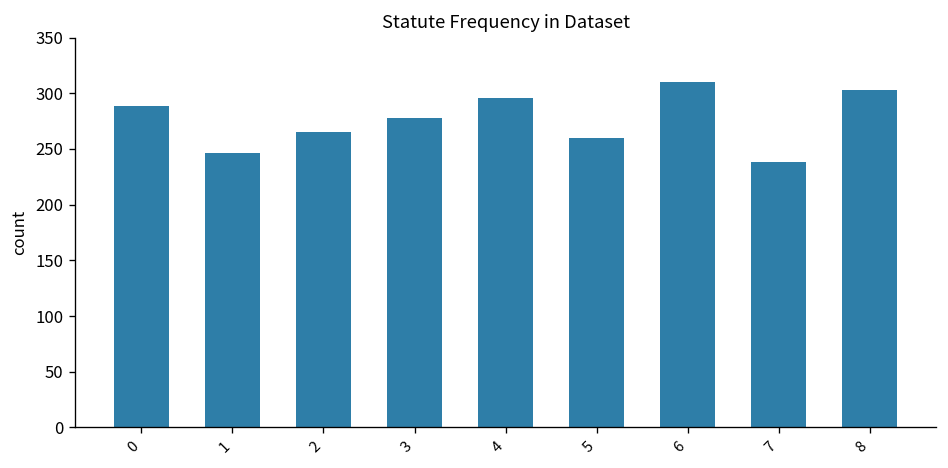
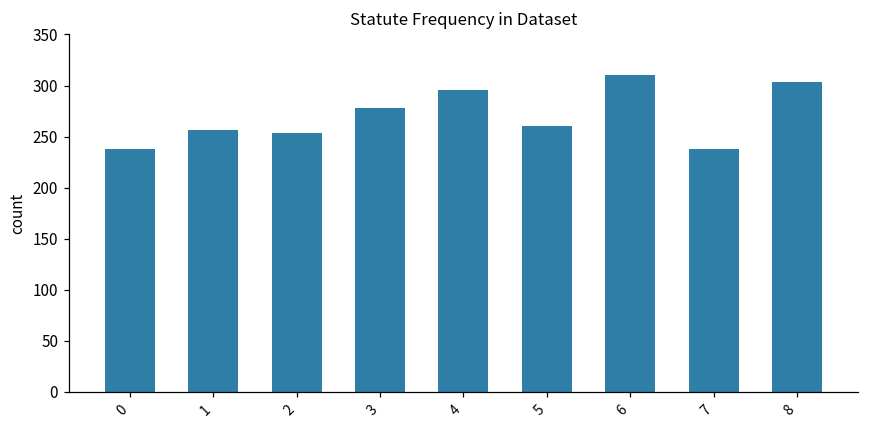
  {
-   "0": 290,
-   "1": 250,
-   "2": 270,
+   "0": 240,
+   "1": 260,
+   "2": 250,
    "3": 280,
    "4": 300,
    "5": 260,
    "6": 310,
    "7": 240,
    "8": 300
  }
